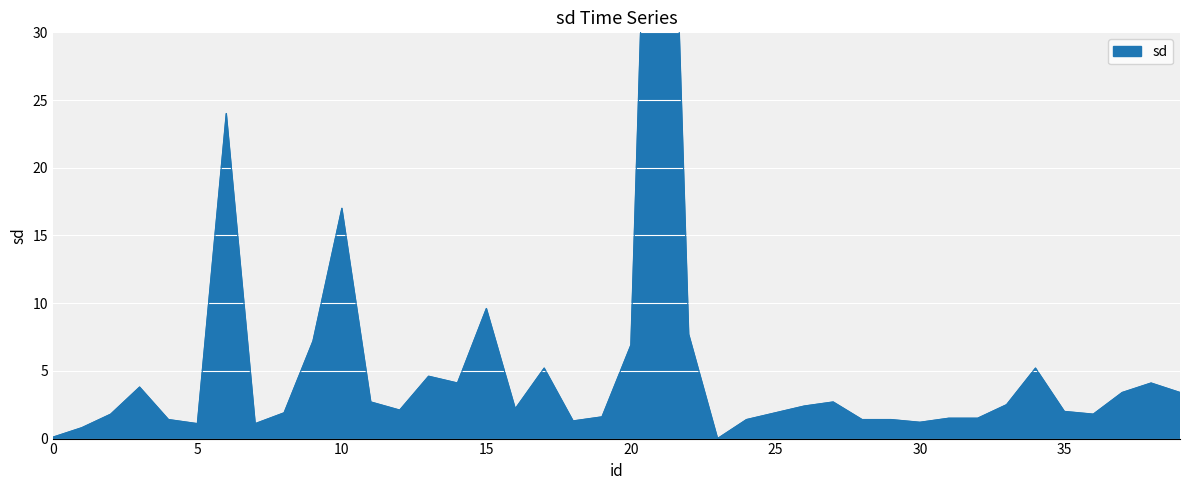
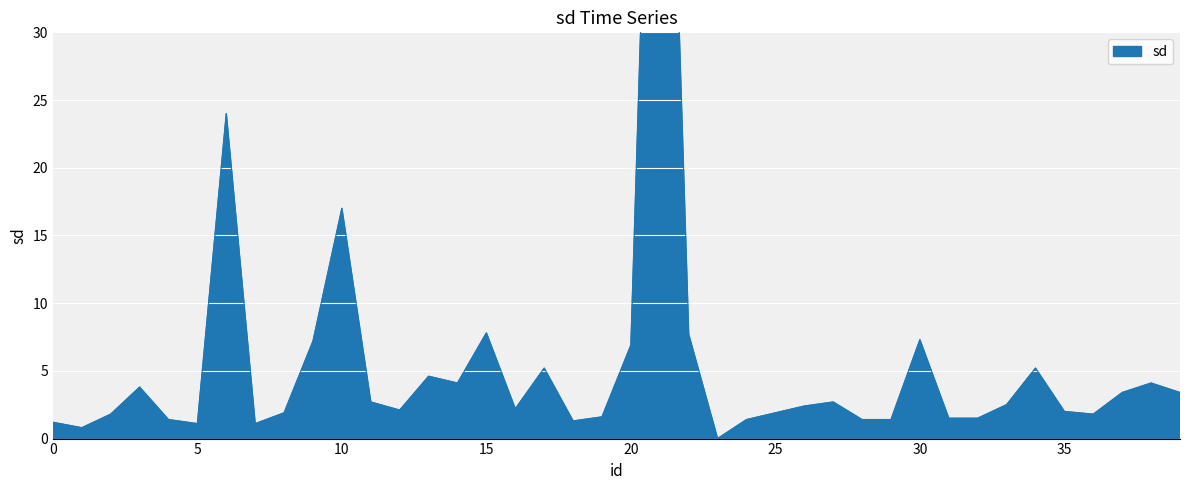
  {
-   "0": 0.1,
+   "0": 1.2,
    "5": 1.1,
    "10": 17.0,
-   "15": 9.6,
+   "15": 7.8,
    "20": 6.9,
    "25": 1.9,
-   "30": 1.2,
+   "30": 7.3,
    "35": 2.0
  }
